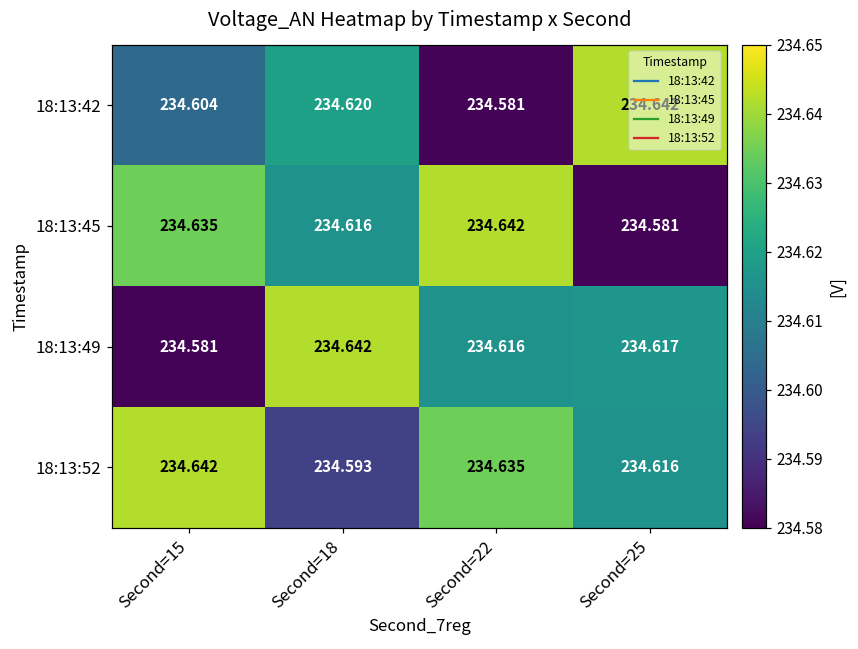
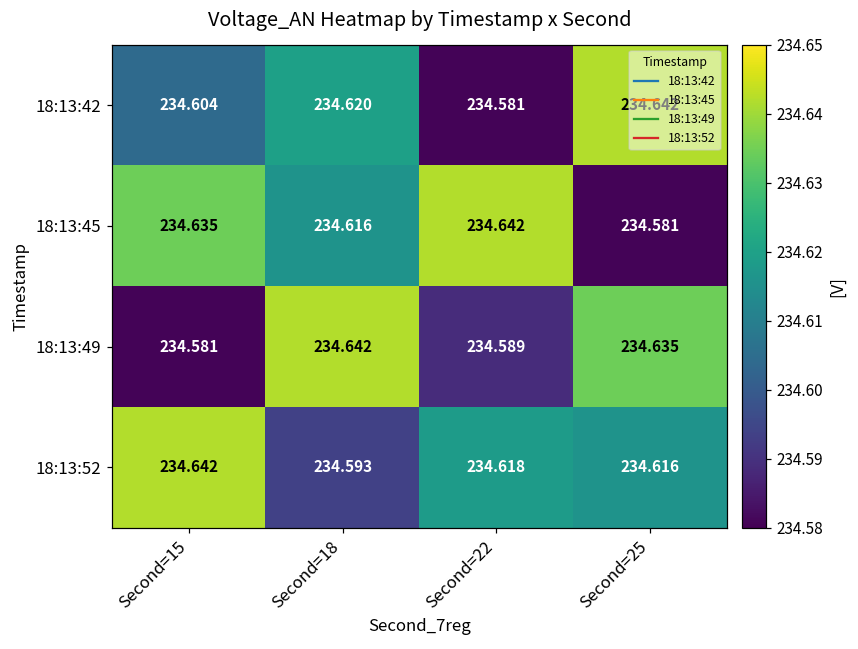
  {
    "18:13:42": {
      "Second=15": 234.604,
      "Second=18": 234.620,
      "Second=22": 234.581
    },
    "18:13:45": {
      "Second=15": 234.635,
      "Second=18": 234.616,
      "Second=22": 234.642,
      "Second=25": 234.581
    },
    "18:13:49": {
      "Second=15": 234.581,
      "Second=18": 234.642,
-     "Second=22": 234.616,
-     "Second=25": 234.617
+     "Second=22": 234.589,
+     "Second=25": 234.635
    },
    "18:13:52": {
      "Second=15": 234.642,
      "Second=18": 234.593,
-     "Second=22": 234.635,
+     "Second=22": 234.618,
      "Second=25": 234.616
    }
  }
